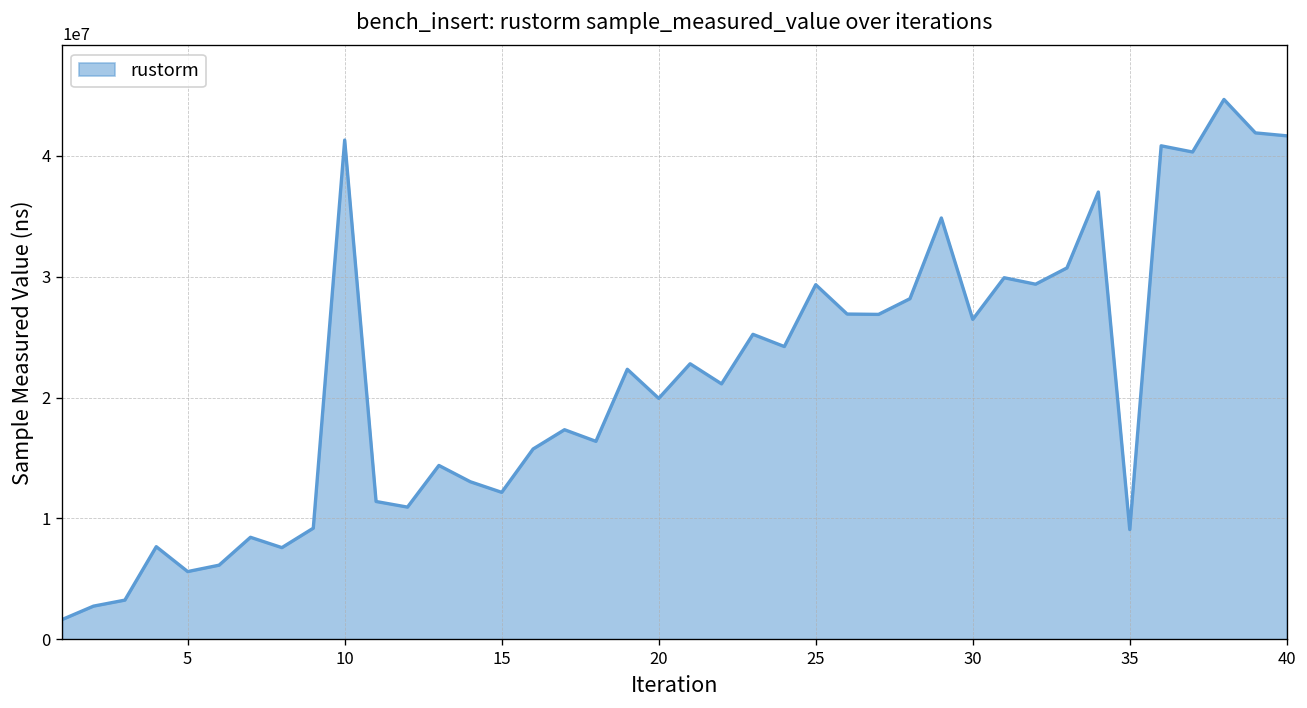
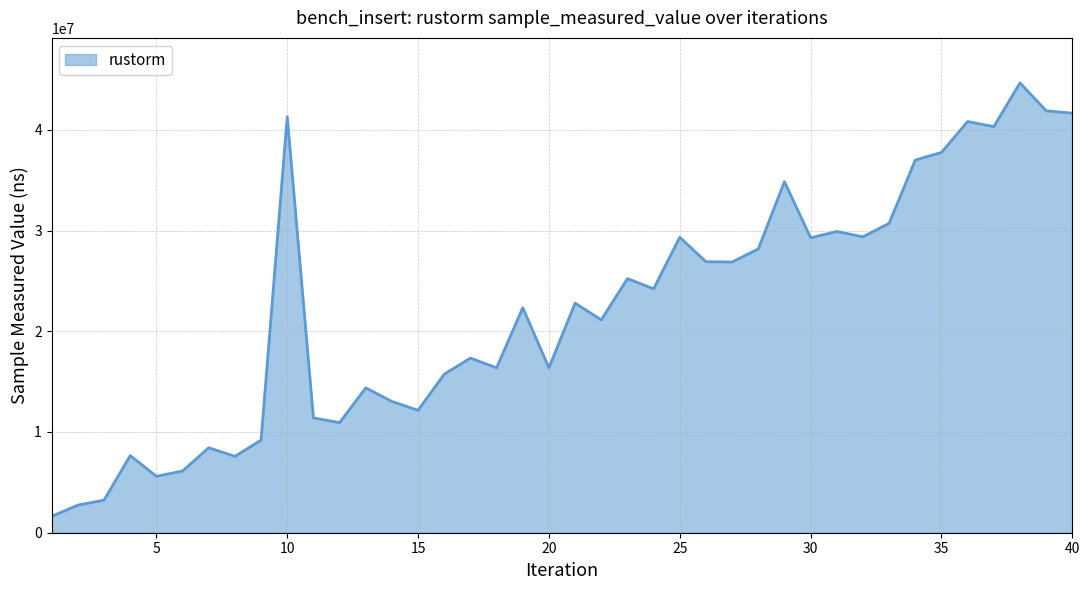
  {
    "5": 5600000,
    "10": 41300000,
    "15": 12200000,
-   "20": 19900000,
+   "20": 16400000,
    "25": 29300000,
-   "30": 26500000,
-   "35": 9100000,
+   "30": 29300000,
+   "35": 37800000,
    "40": 41700000
  }
